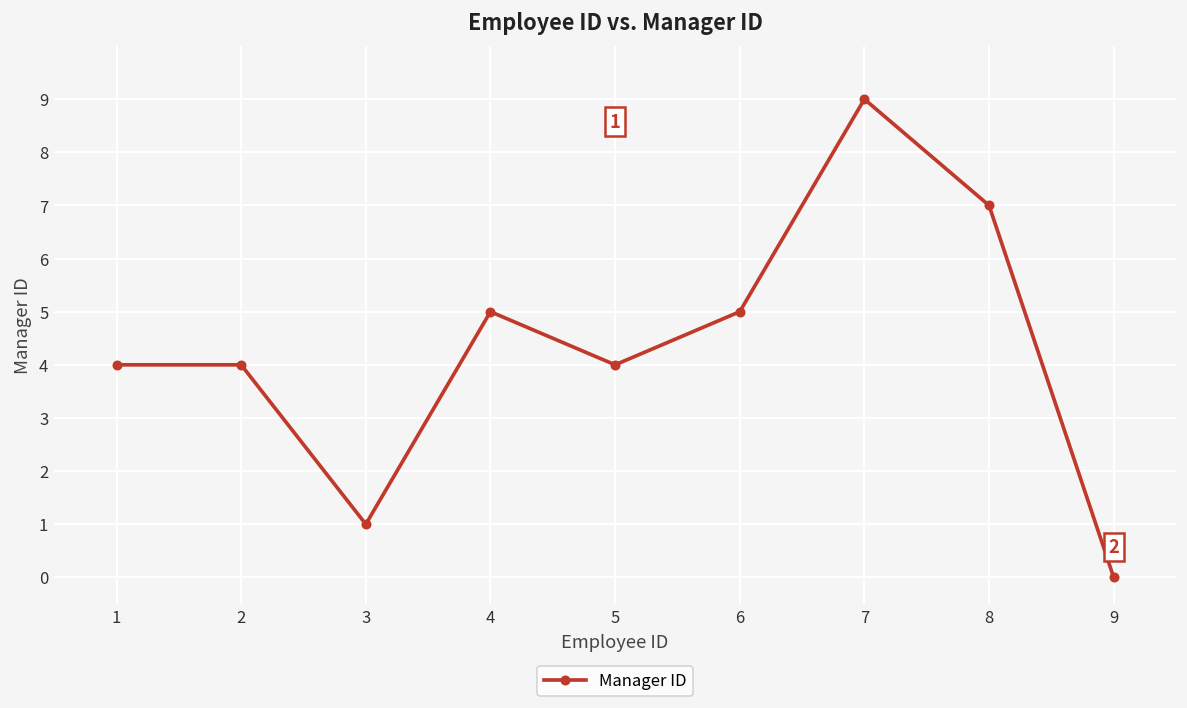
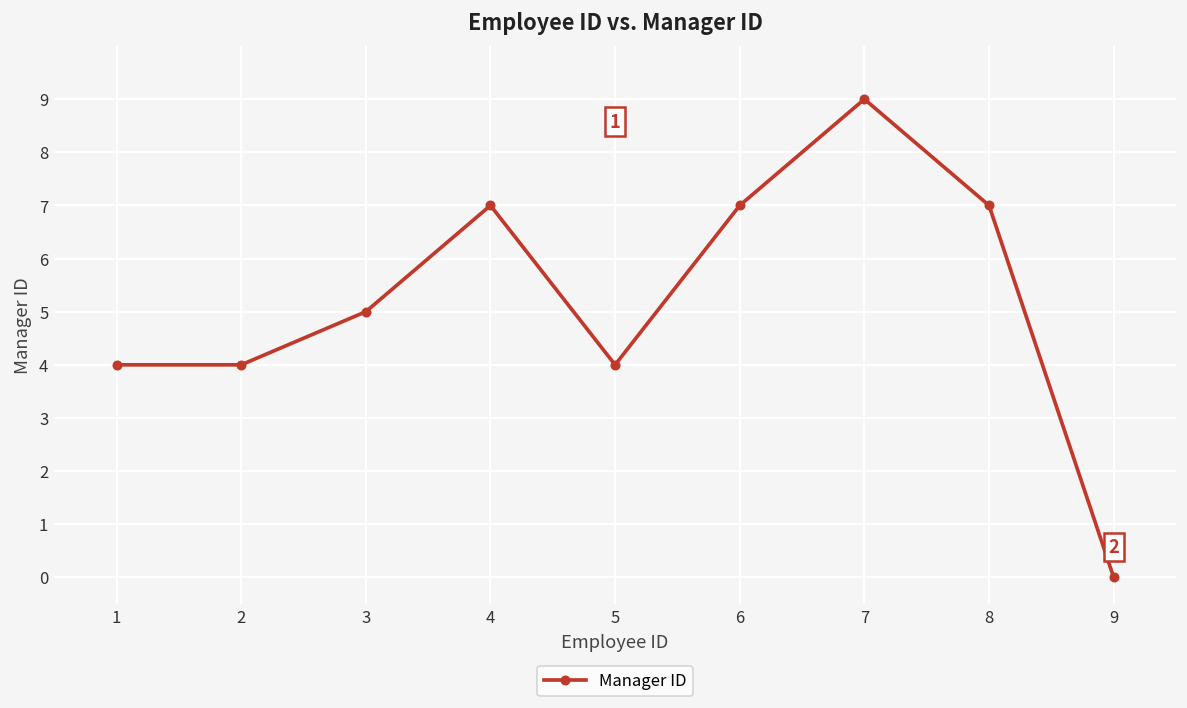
  {
    "1": 4,
    "2": 4,
-   "3": 1,
-   "4": 5,
+   "3": 5,
+   "4": 7,
    "5": 4,
-   "6": 5,
+   "6": 7,
    "7": 9,
    "8": 7
  }
